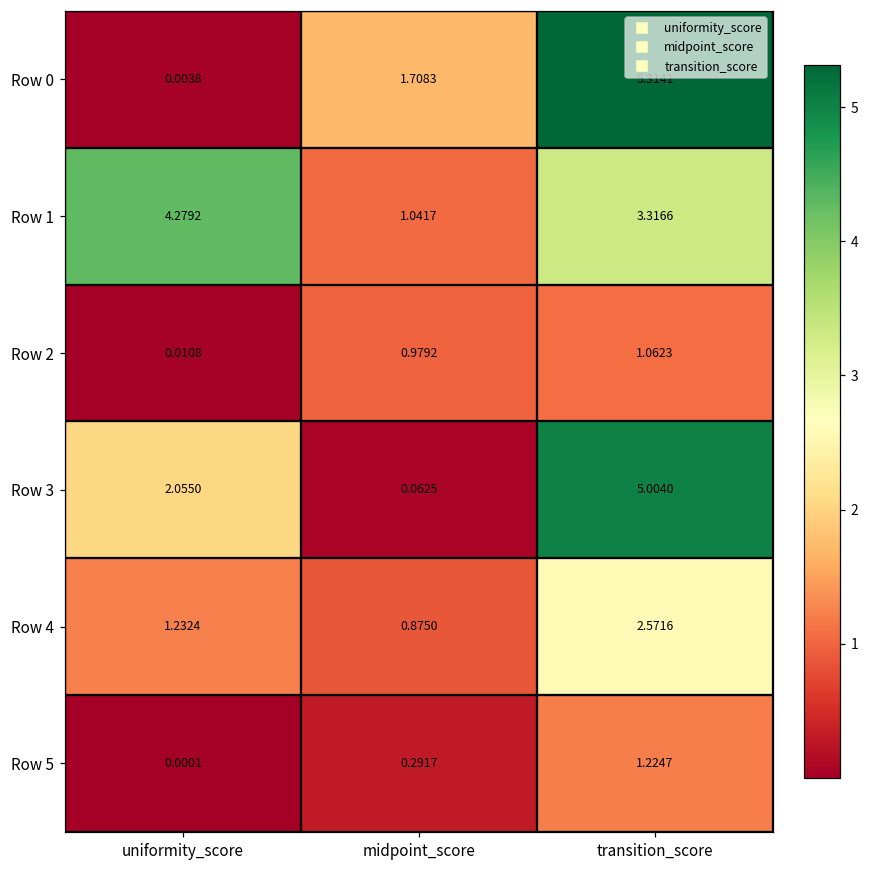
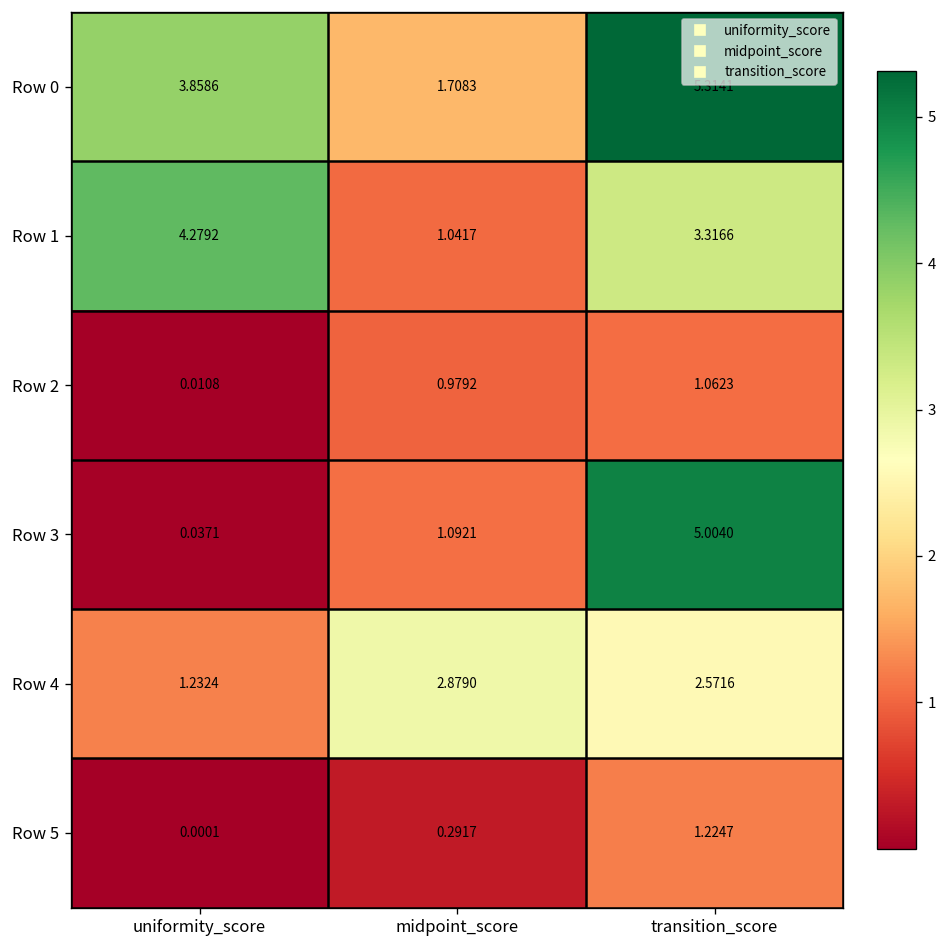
  {
    "Row 0": {
-     "uniformity_score": 0.0038,
+     "uniformity_score": 3.8586,
      "midpoint_score": 1.7083,
      "transition_score": 5.3141
    },
    "Row 1": {
      "uniformity_score": 4.2792,
      "midpoint_score": 1.0417,
      "transition_score": 3.3166
    },
    "Row 2": {
      "uniformity_score": 0.0108,
      "midpoint_score": 0.9792,
      "transition_score": 1.0623
    },
    "Row 3": {
-     "uniformity_score": 2.0550,
-     "midpoint_score": 0.0625,
+     "uniformity_score": 0.0371,
+     "midpoint_score": 1.0921,
      "transition_score": 5.0040
    },
    "Row 4": {
      "uniformity_score": 1.2324,
-     "midpoint_score": 0.8750,
+     "midpoint_score": 2.8790,
      "transition_score": 2.5716
    },
    "Row 5": {
      "uniformity_score": 0.0001,
      "midpoint_score": 0.2917,
      "transition_score": 1.2247
    }
  }
